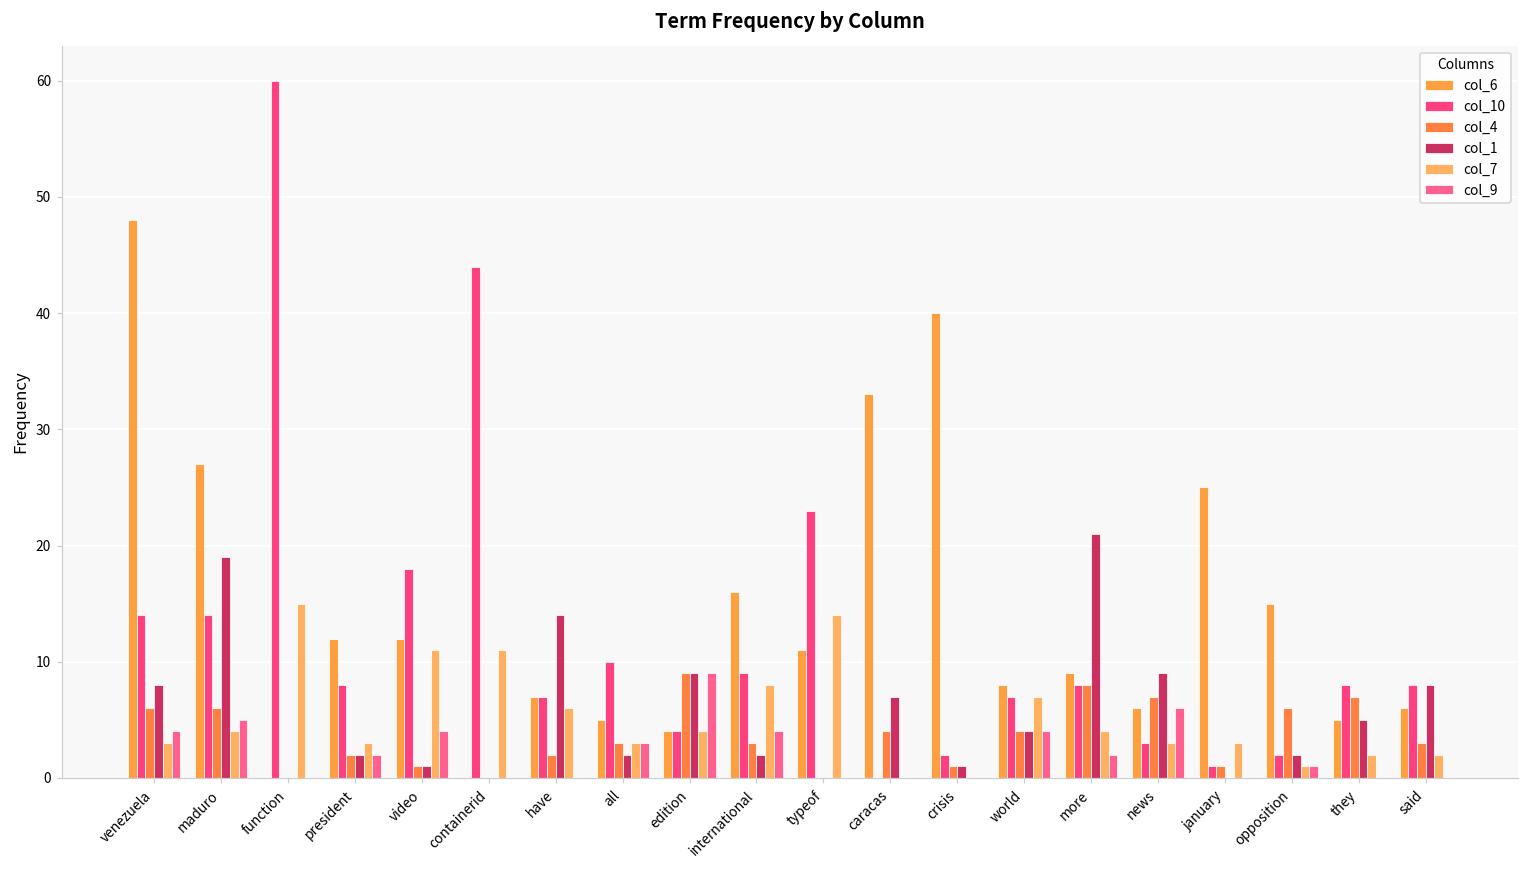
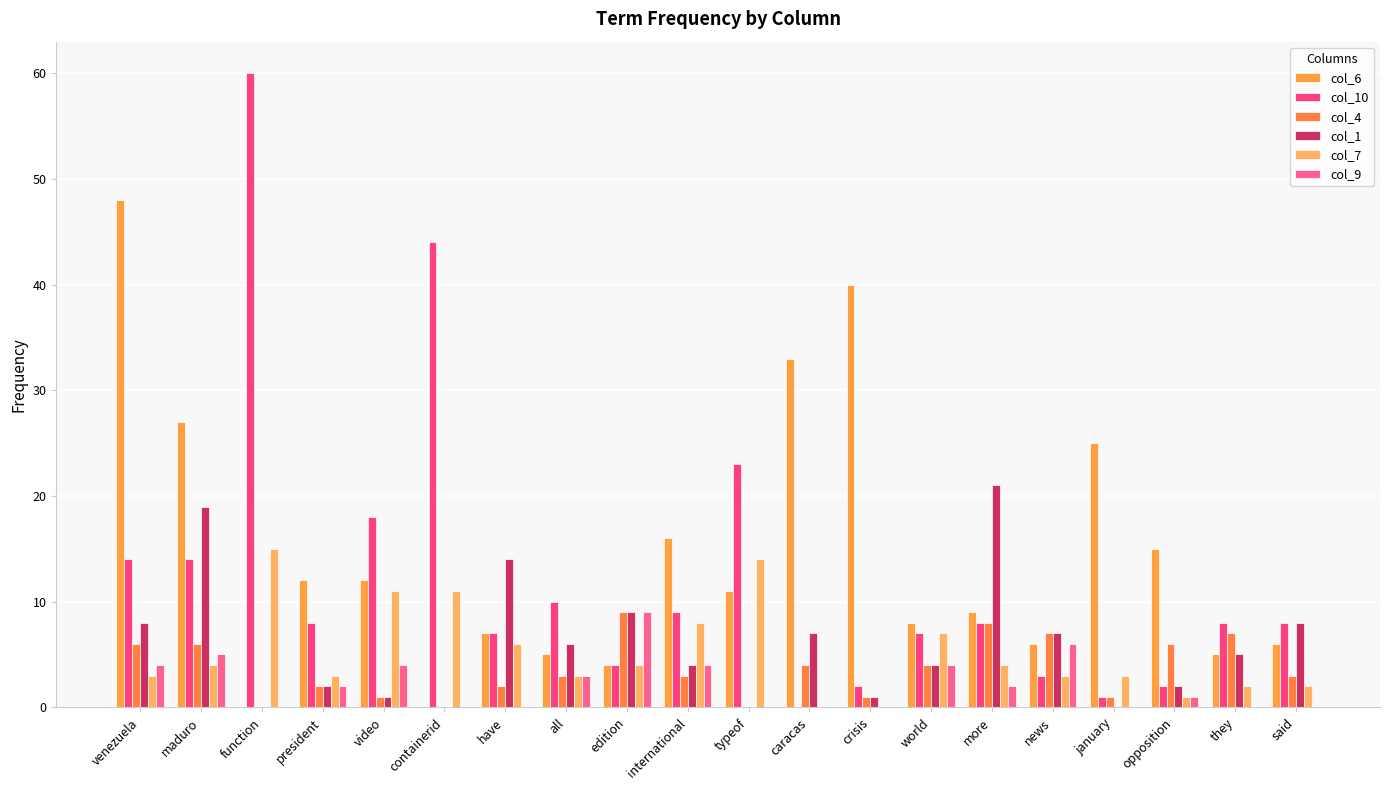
  {
    "col_1": {
      "venezuela": 8,
      "maduro": 19,
      "function": 0,
      "president": 2,
      "video": 1,
      "containerid": 0,
      "have": 14,
-     "all": 2,
+     "all": 6,
      "edition": 9,
-     "international": 2,
+     "international": 4,
      "typeof": 0,
      "caracas": 7,
      "crisis": 1,
      "world": 4,
      "more": 21,
-     "news": 9,
+     "news": 7,
      "january": 0,
      "opposition": 2,
      "they": 5,
      "said": 8
    }
  }
